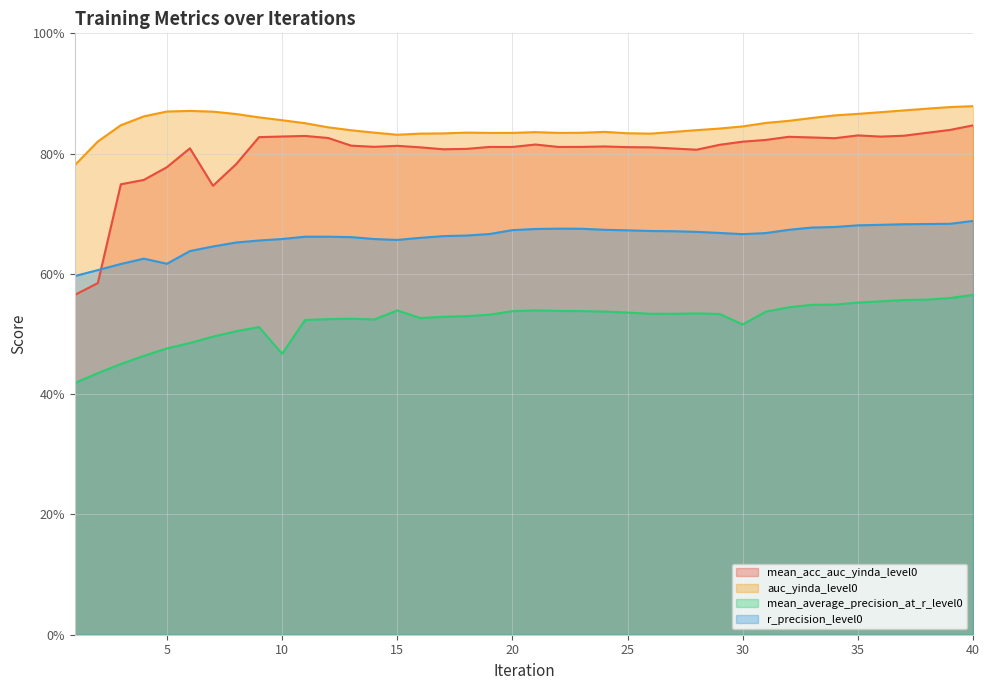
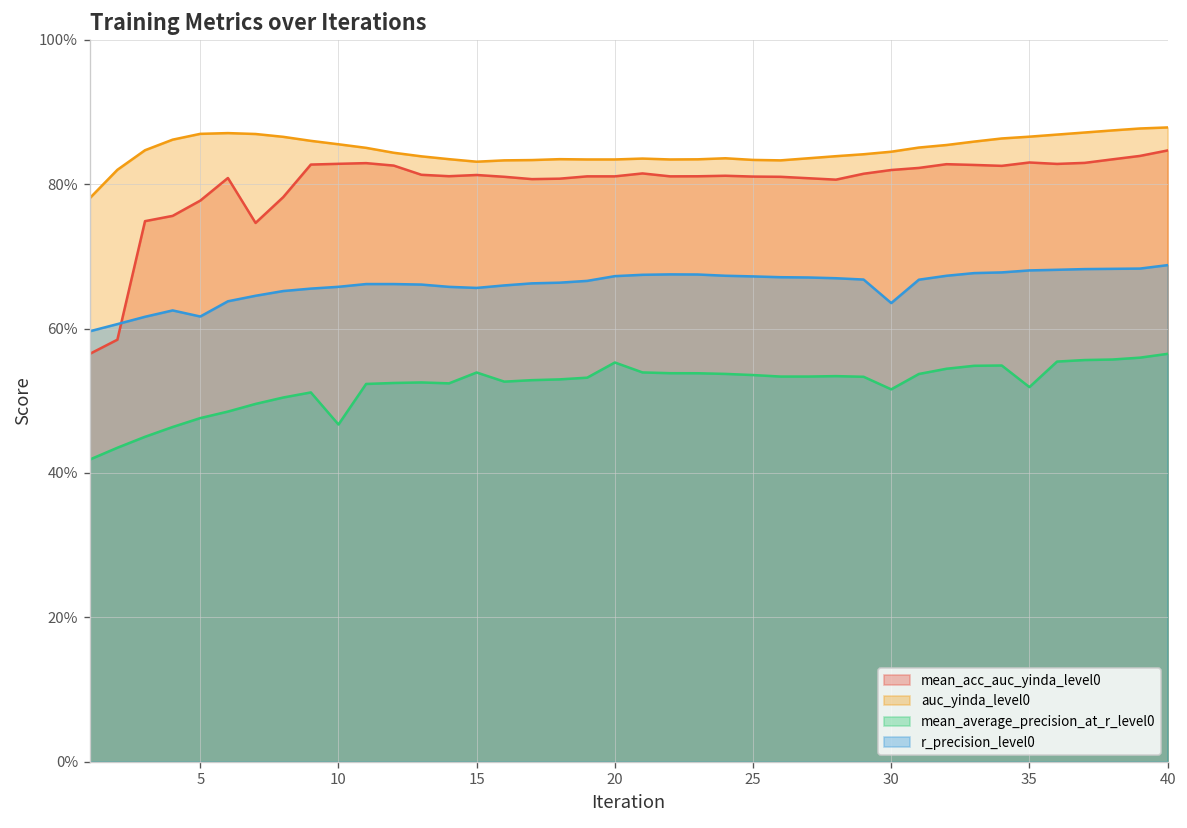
  {
    "mean_average_precision_at_r_level0": {
      "5": "48%",
      "10": "47%",
      "15": "54%",
-     "20": "54%",
+     "20": "55%",
      "25": "54%",
      "30": "52%",
-     "35": "55%",
+     "35": "52%",
      "40": "57%"
    },
    "r_precision_level0": {
      "5": "62%",
      "10": "66%",
      "15": "66%",
      "20": "67%",
      "25": "67%",
-     "30": "67%",
+     "30": "64%",
      "35": "68%",
      "40": "69%"
    }
  }
